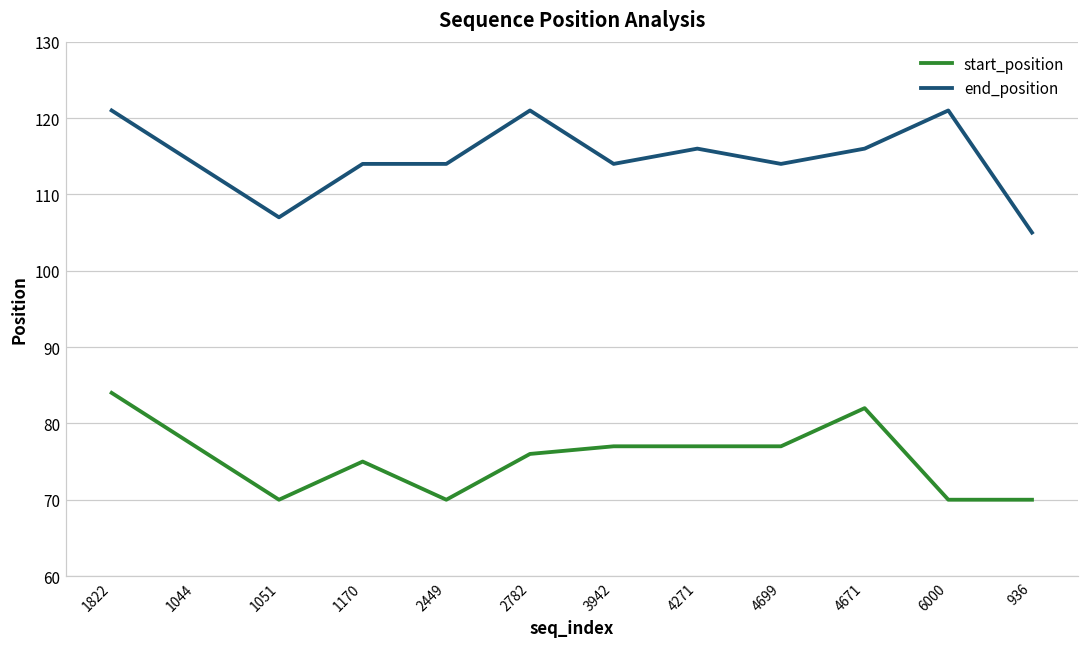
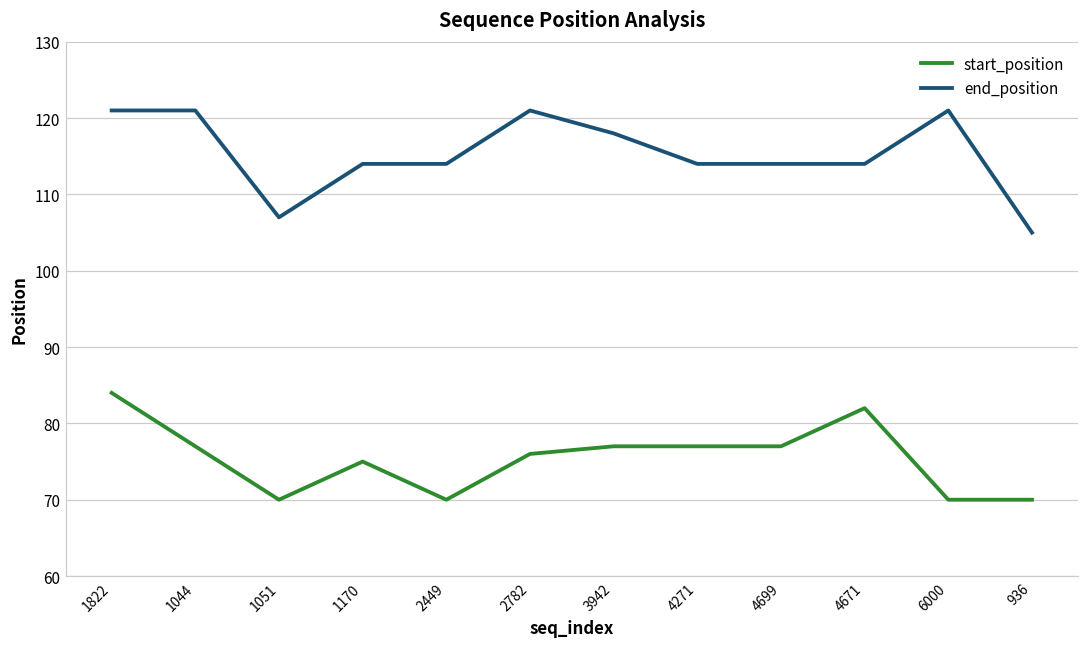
  {
    "start_position": {
      "1822": 84,
      "1044": 77,
      "1051": 70,
      "1170": 75,
      "2449": 70,
      "2782": 76,
      "3942": 77,
      "4271": 77,
      "4699": 77,
      "4671": 82,
      "6000": 70,
      "936": 70
    },
    "end_position": {
      "1822": 121,
-     "1044": 114,
+     "1044": 121,
      "1051": 107,
      "1170": 114,
      "2449": 114,
      "2782": 121,
-     "3942": 114,
-     "4271": 116,
+     "3942": 118,
+     "4271": 114,
      "4699": 114,
-     "4671": 116,
+     "4671": 114,
      "6000": 121,
      "936": 105
    }
  }
